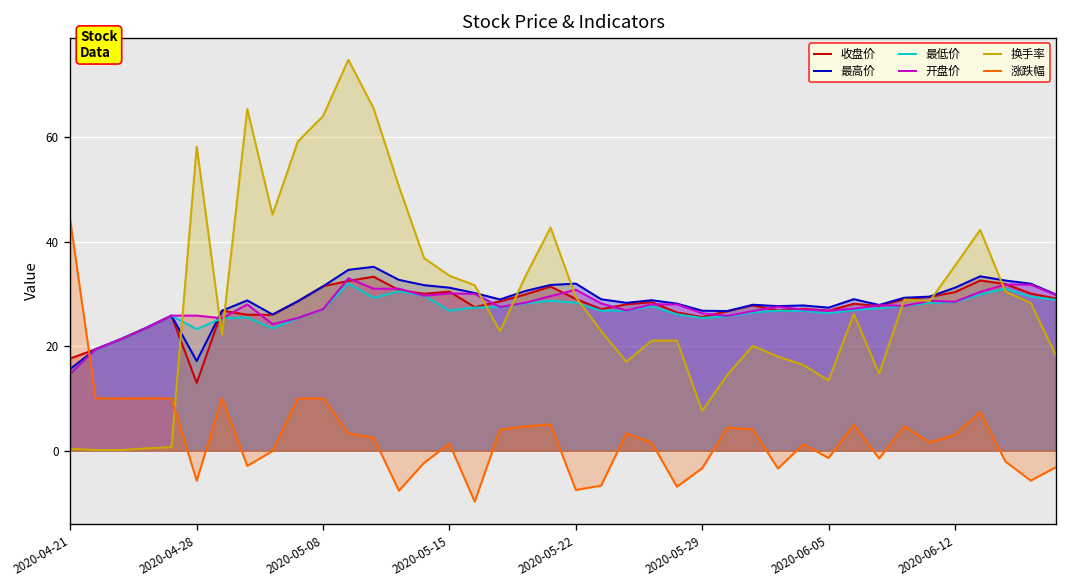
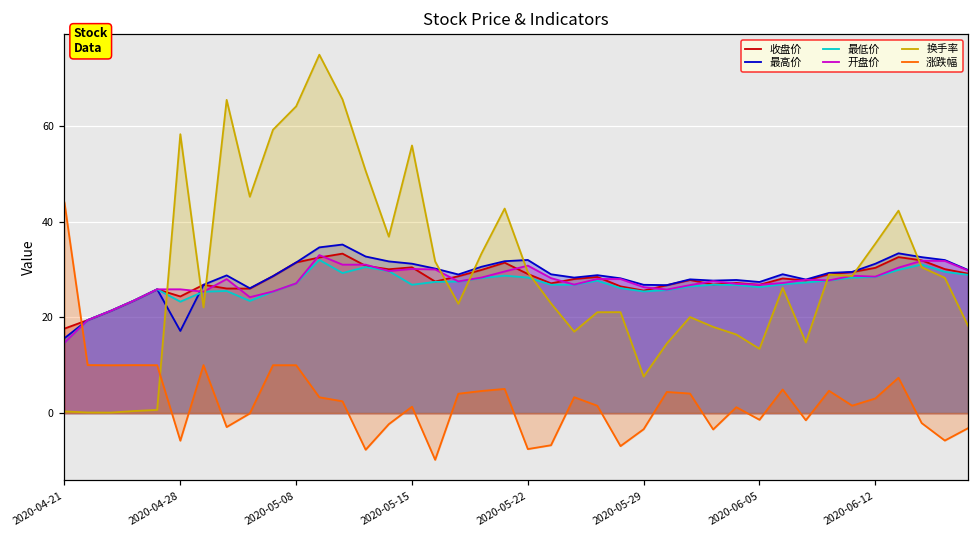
  {
    "收盘价": {
      "2020-04-21": 18,
-     "2020-04-28": 13,
+     "2020-04-28": 24,
      "2020-06-12": 30
    },
    "最高价": {
      "2020-04-21": 16,
      "2020-04-28": 17,
      "2020-05-15": 31,
      "2020-05-22": 32,
      "2020-06-12": 31
    },
    "最低价": {
      "2020-04-28": 23,
      "2020-05-15": 27,
      "2020-05-22": 28
    },
    "开盘价": {
      "2020-04-28": 26,
      "2020-05-22": 31
    },
    "换手率": {
      "2020-04-21": 0,
      "2020-04-28": 58,
      "2020-05-08": 64,
-     "2020-05-15": 33,
+     "2020-05-15": 56,
      "2020-05-29": 8,
      "2020-06-05": 13,
      "2020-06-12": 35
    }
  }
